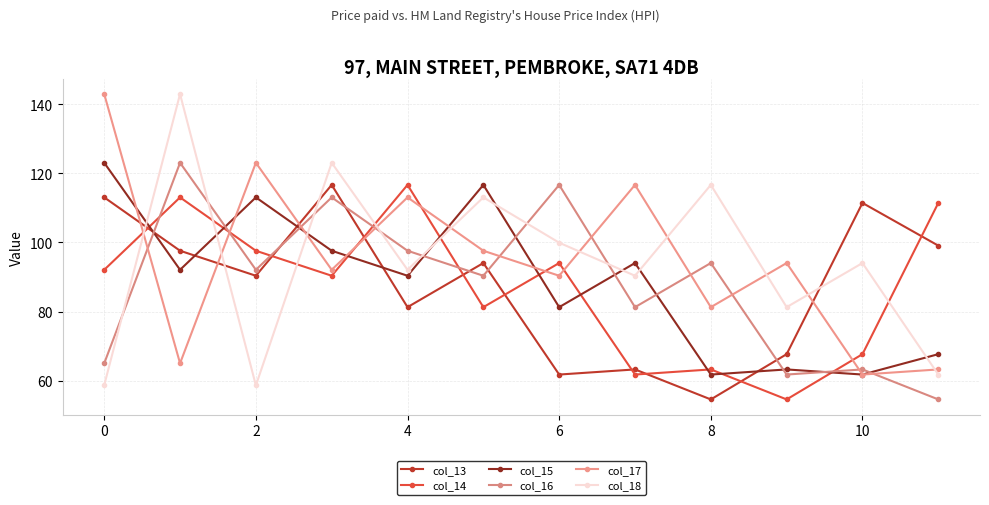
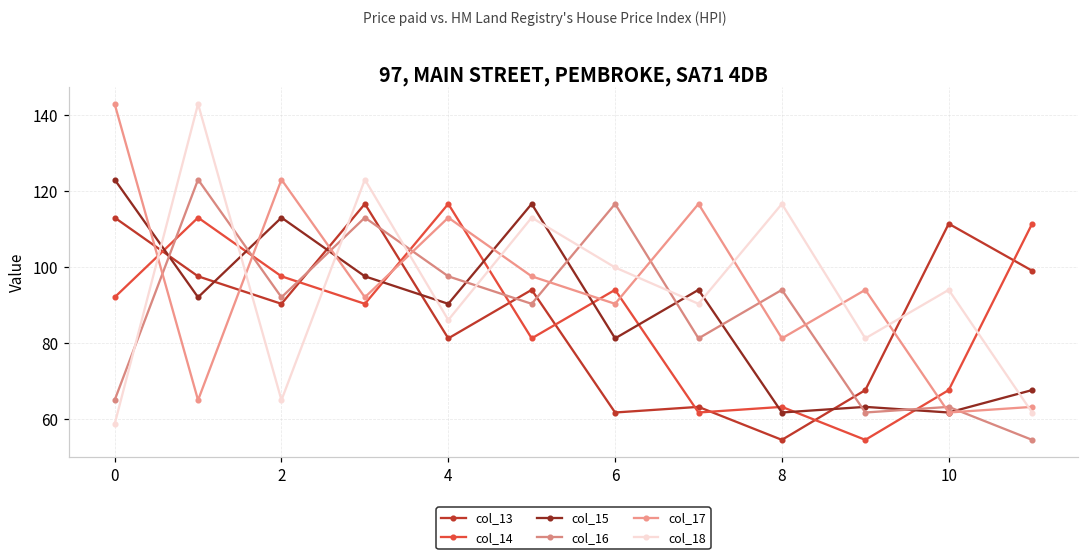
  {
    "col_18": {
      "0": 59,
-     "2": 59,
-     "4": 92,
+     "2": 65,
+     "4": 86,
      "6": 100,
      "8": 117,
      "10": 94
    }
  }
